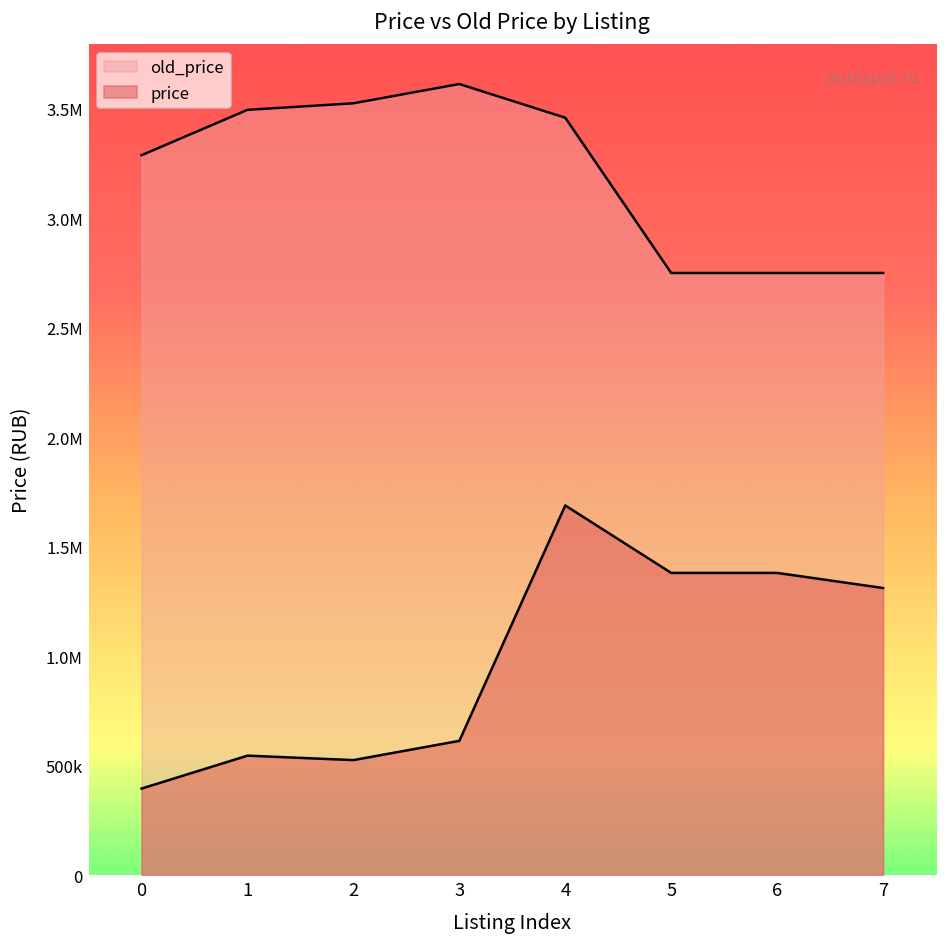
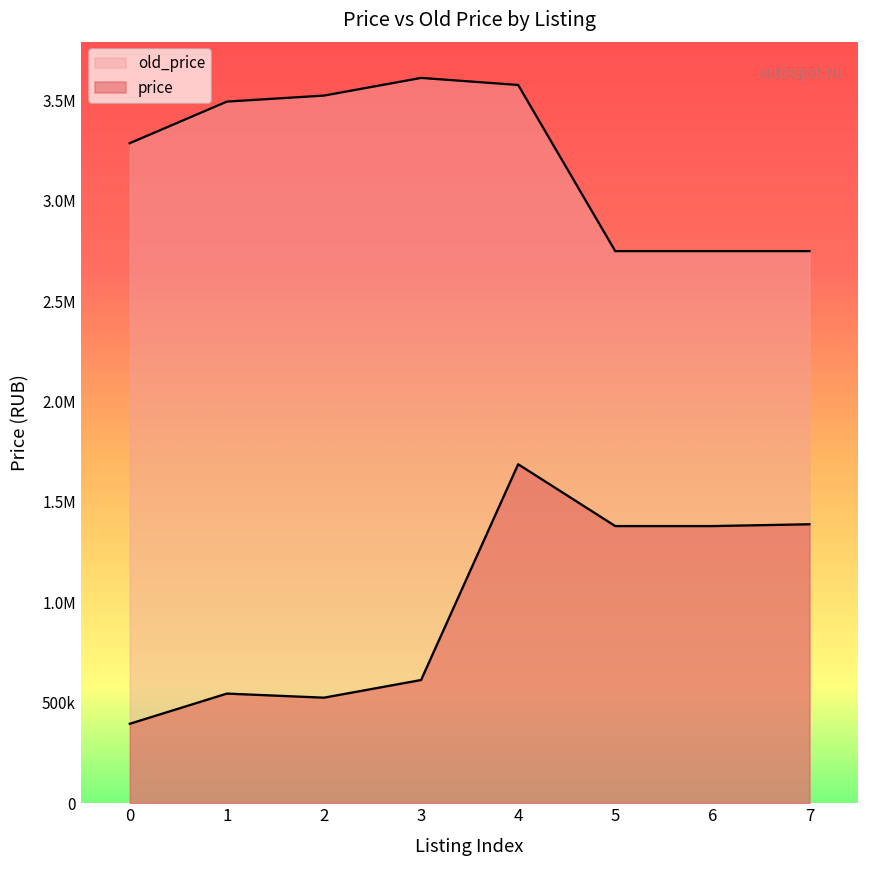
  {
    "old_price": {
      "0": 3290000,
      "1": 3490000,
      "2": 3520000,
      "3": 3610000,
-     "4": 3460000,
+     "4": 3580000,
      "5": 2750000,
      "6": 2750000,
      "7": 2750000
    },
    "price": {
      "0": 390000,
      "1": 550000,
      "2": 520000,
      "3": 610000,
      "4": 1690000,
      "5": 1380000,
      "6": 1380000,
-     "7": 1310000
+     "7": 1390000
    }
  }
